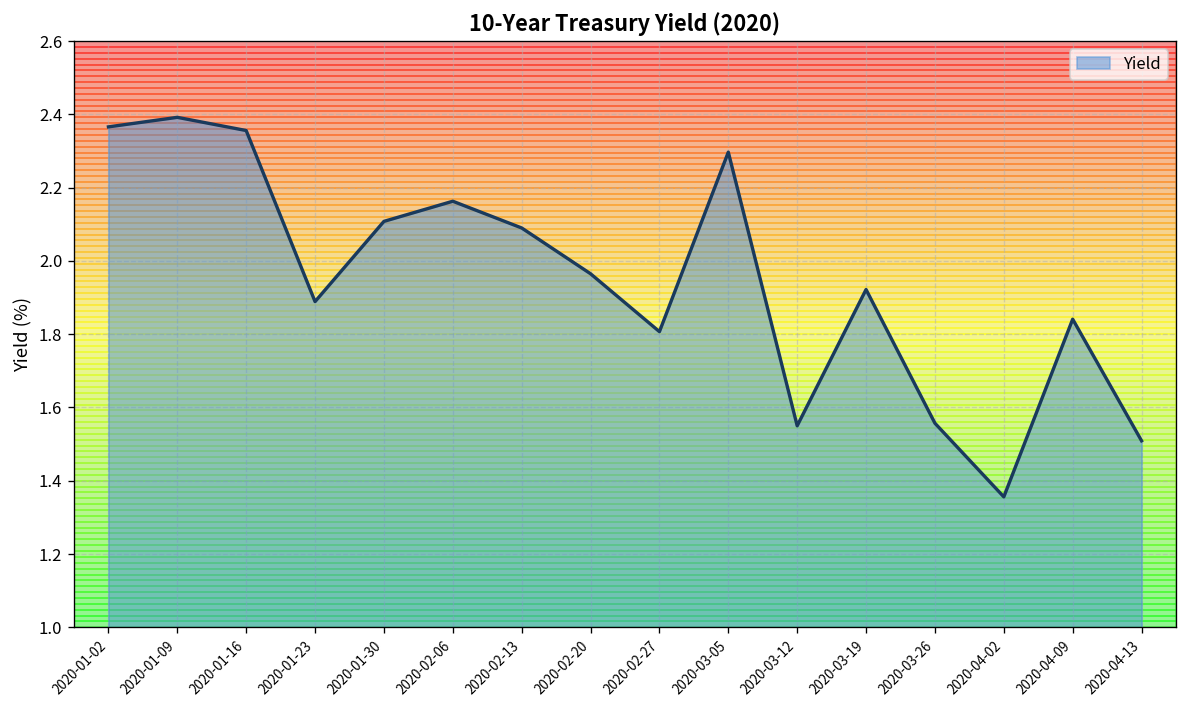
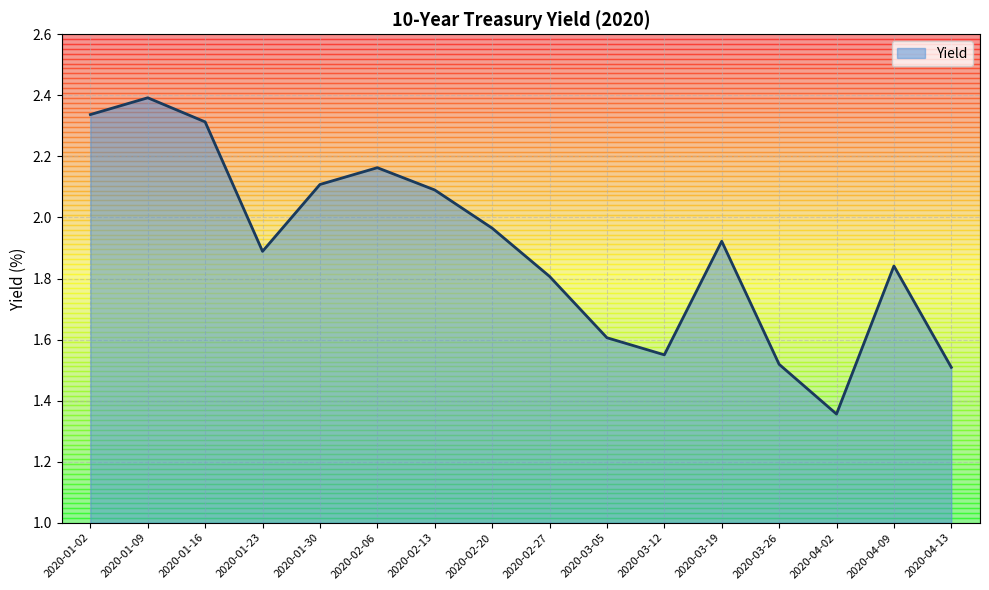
  {
-   "2020-01-02": 2.37,
+   "2020-01-02": 2.34,
    "2020-01-09": 2.39,
-   "2020-01-16": 2.36,
+   "2020-01-16": 2.31,
    "2020-01-23": 1.89,
    "2020-01-30": 2.11,
    "2020-02-06": 2.16,
    "2020-02-13": 2.09,
    "2020-02-20": 1.97,
    "2020-02-27": 1.81,
-   "2020-03-05": 2.30,
+   "2020-03-05": 1.61,
    "2020-03-12": 1.55,
    "2020-03-19": 1.92,
-   "2020-03-26": 1.56,
+   "2020-03-26": 1.52,
    "2020-04-02": 1.36,
    "2020-04-09": 1.84,
    "2020-04-13": 1.51
  }
